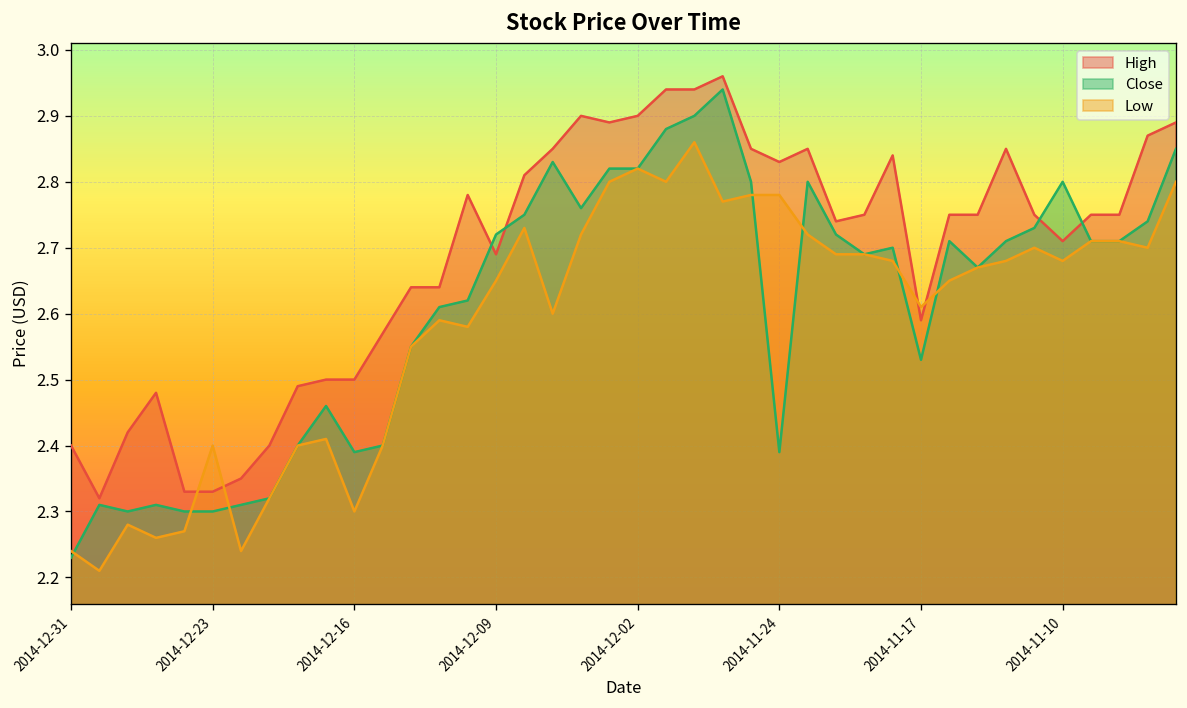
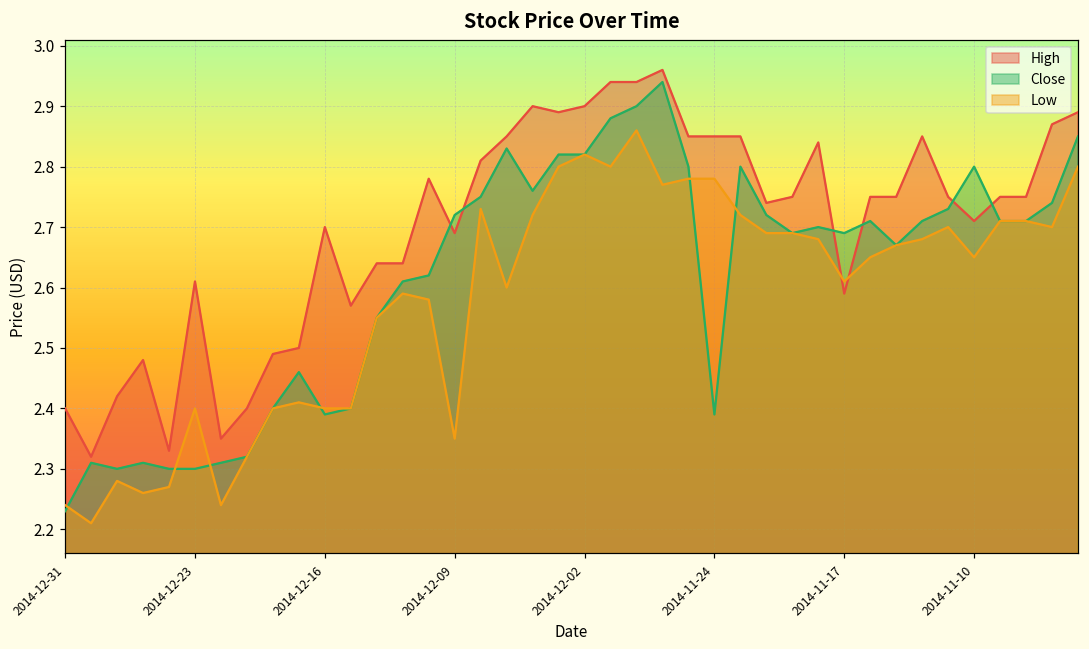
  {
    "High": {
      "2014-12-31": 2.40,
-     "2014-12-23": 2.33,
-     "2014-12-16": 2.5,
+     "2014-12-23": 2.61,
+     "2014-12-16": 2.7,
      "2014-12-09": 2.69,
      "2014-12-02": 2.90,
-     "2014-11-24": 2.83,
+     "2014-11-24": 2.85,
      "2014-11-17": 2.59,
      "2014-11-10": 2.71
    },
    "Close": {
      "2014-12-31": 2.23,
      "2014-12-23": 2.30,
      "2014-12-16": 2.39,
      "2014-12-09": 2.72,
      "2014-11-24": 2.39,
-     "2014-11-17": 2.53,
+     "2014-11-17": 2.69,
      "2014-11-10": 2.80
    },
    "Low": {
      "2014-12-31": 2.24,
      "2014-12-23": 2.40,
-     "2014-12-16": 2.3,
-     "2014-12-09": 2.65,
+     "2014-12-16": 2.4,
+     "2014-12-09": 2.35,
      "2014-11-24": 2.78,
      "2014-11-17": 2.61,
-     "2014-11-10": 2.68
+     "2014-11-10": 2.65
    }
  }
